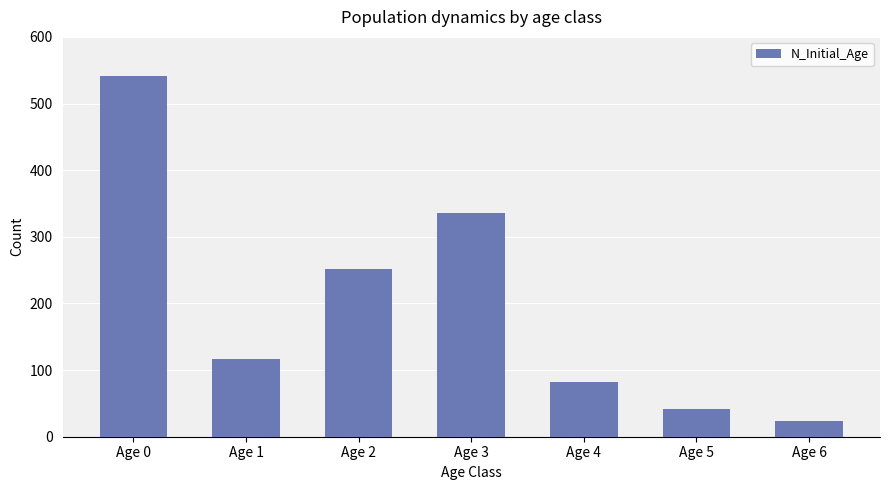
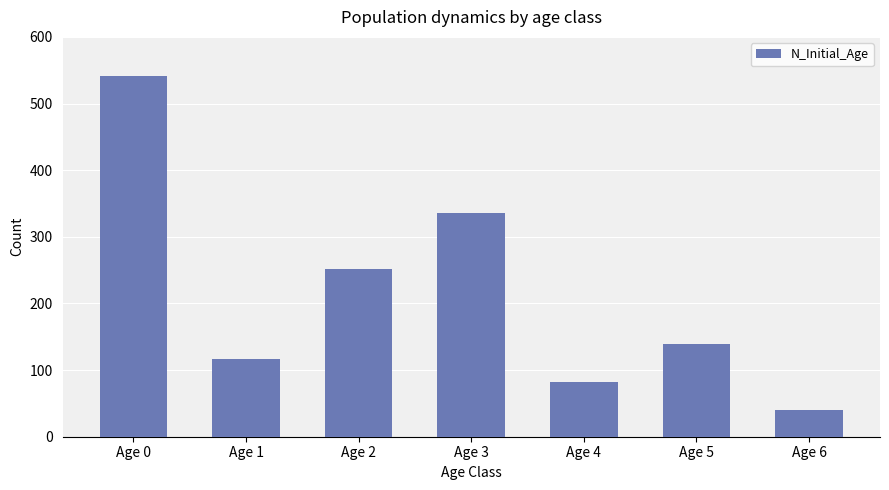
  {
    "Age 0": 540,
    "Age 1": 120,
    "Age 2": 250,
    "Age 3": 340,
    "Age 4": 80,
-   "Age 5": 40,
-   "Age 6": 20
+   "Age 5": 140,
+   "Age 6": 40
  }
